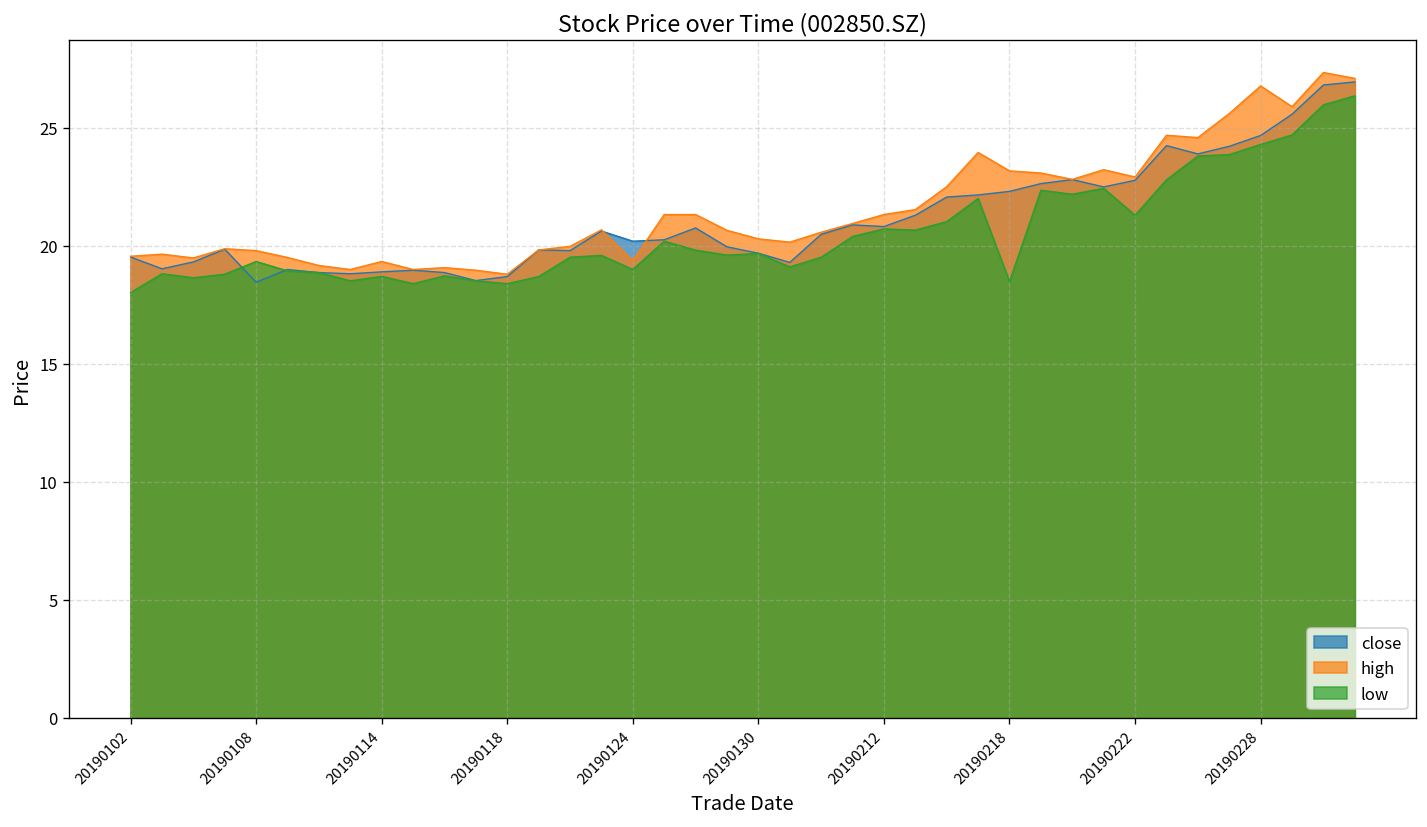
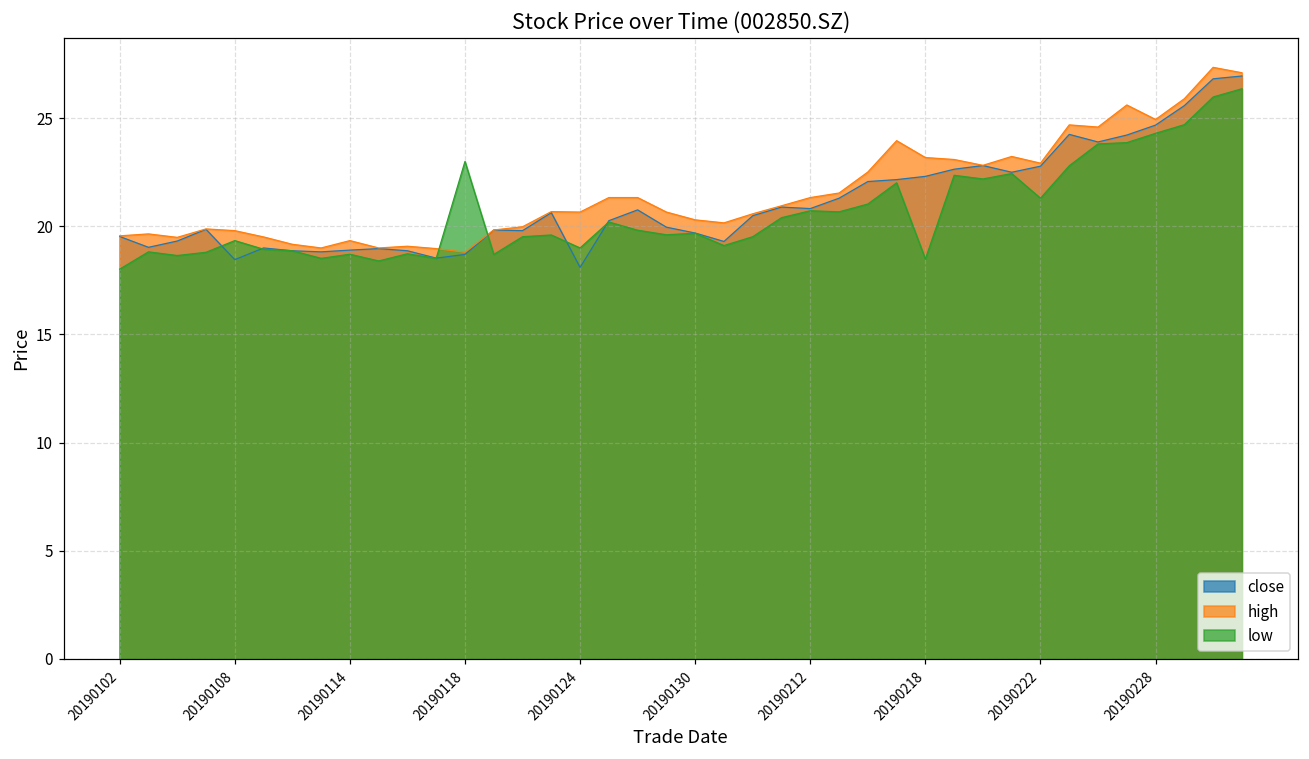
  {
    "close": {
      "20190108": 18.5,
      "20190114": 18.9,
-     "20190124": 20.2,
+     "20190124": 18.1,
      "20190218": 22.3,
      "20190222": 22.8,
      "20190228": 24.7
    },
    "high": {
      "20190108": 19.8,
      "20190114": 19.3,
-     "20190124": 19.4,
+     "20190124": 20.7,
      "20190130": 20.3,
      "20190212": 21.3,
      "20190218": 23.2,
      "20190222": 22.9,
-     "20190228": 26.8
+     "20190228": 24.9
    },
    "low": {
      "20190102": 18.0,
      "20190108": 19.3,
      "20190114": 18.7,
-     "20190118": 18.4,
+     "20190118": 23.0,
      "20190124": 19.0,
      "20190218": 18.5,
      "20190222": 21.3,
      "20190228": 24.3
    }
  }
